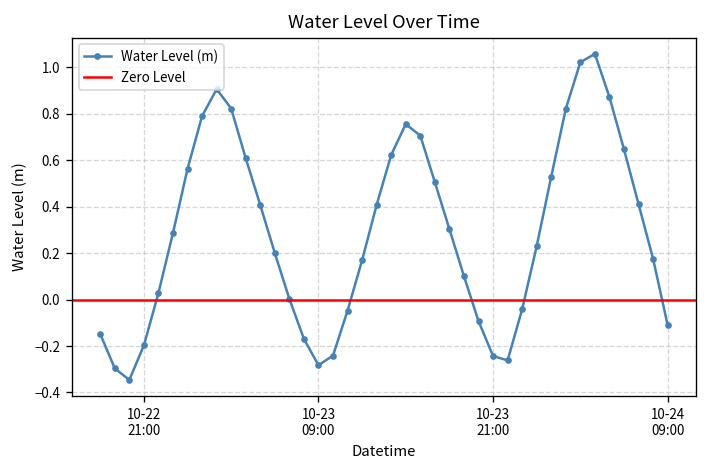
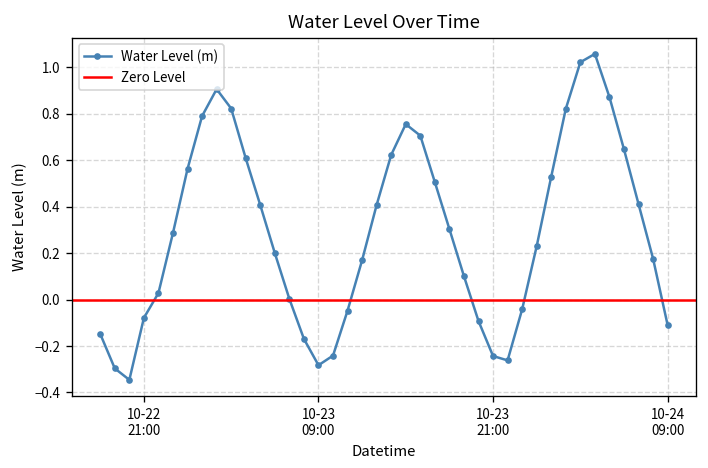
  {
-   "10-22 21:00": -0.20,
+   "10-22 21:00": -0.08,
    "10-23 09:00": -0.28,
    "10-23 21:00": -0.24,
    "10-24 09:00": -0.11
  }
